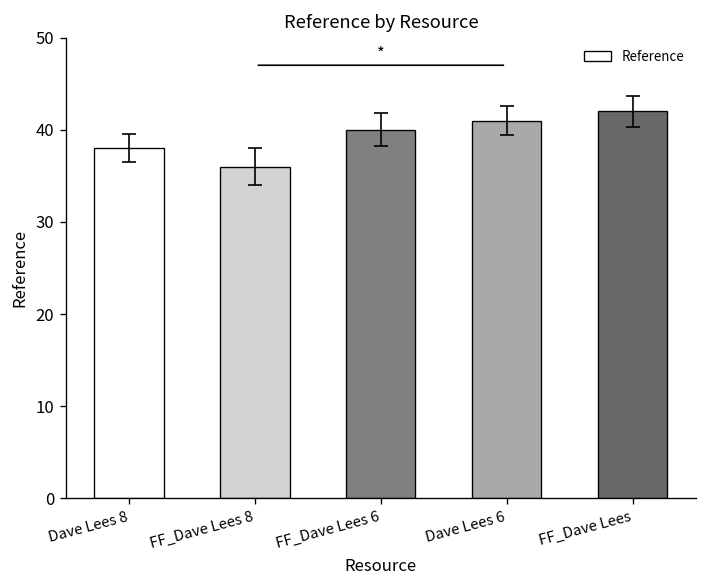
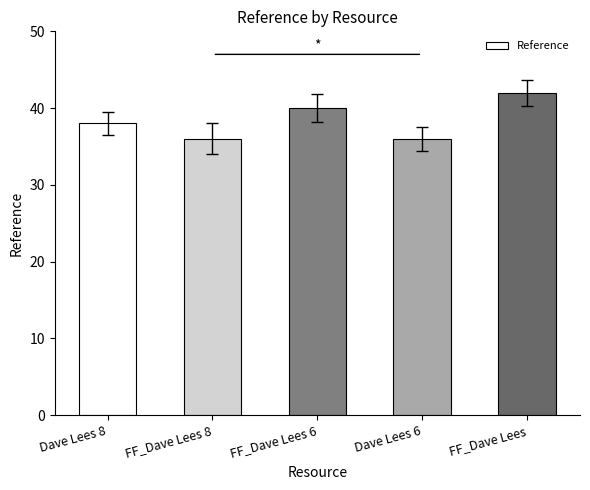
  {
    "Reference": {
      "Dave Lees 8": 38,
      "FF_Dave Lees 8": 36,
      "FF_Dave Lees 6": 40,
-     "Dave Lees 6": 41,
+     "Dave Lees 6": 36,
      "FF_Dave Lees": 42
    }
  }
